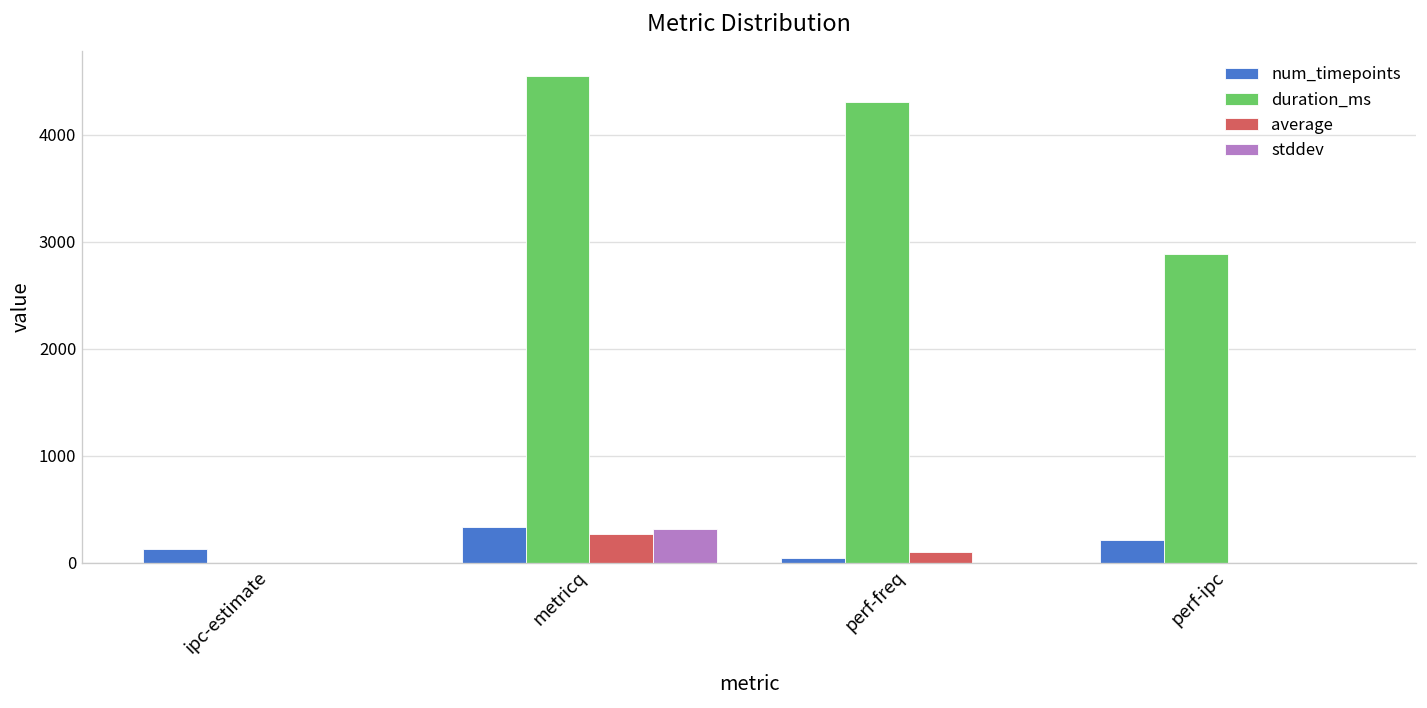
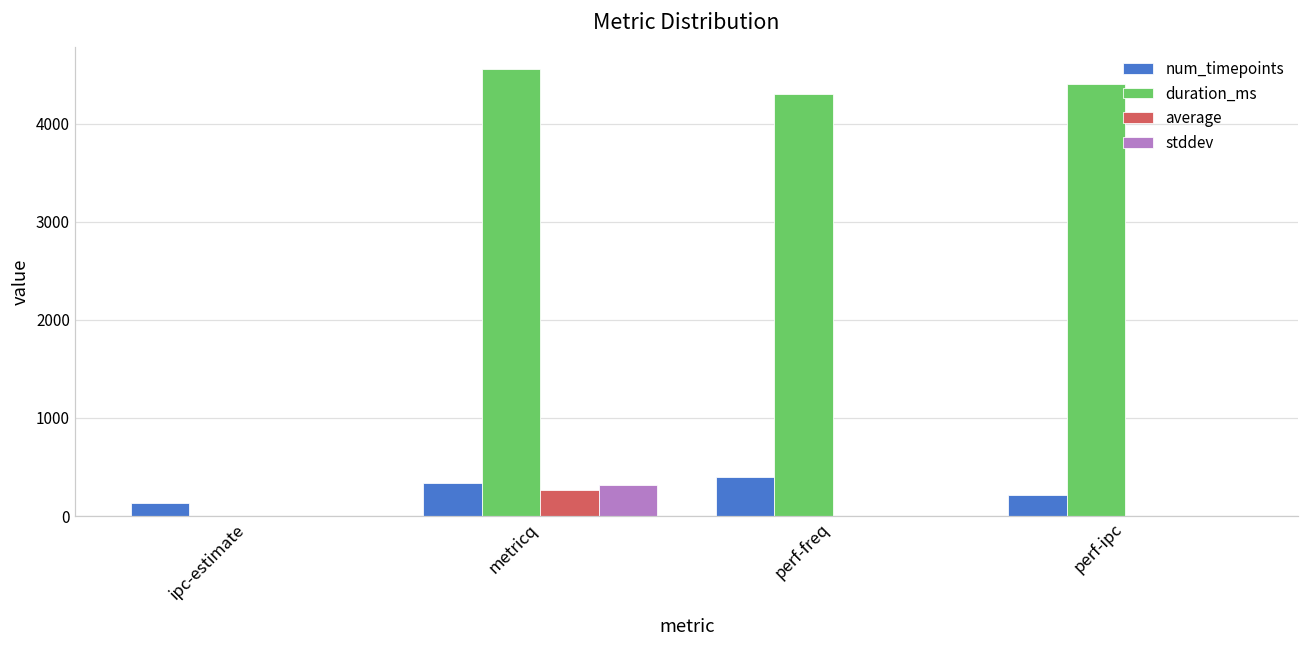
  {
    "num_timepoints": {
      "ipc-estimate": 100,
      "metricq": 300,
-     "perf-freq": 0,
+     "perf-freq": 400,
      "perf-ipc": 200
    },
    "duration_ms": {
      "ipc-estimate": 0,
      "metricq": 4600,
      "perf-freq": 4300,
-     "perf-ipc": 2900
+     "perf-ipc": 4400
    },
    "average": {
      "metricq": 300,
-     "perf-freq": 100
+     "perf-freq": 0
    },
    "stddev": {
      "metricq": 300
    }
  }
